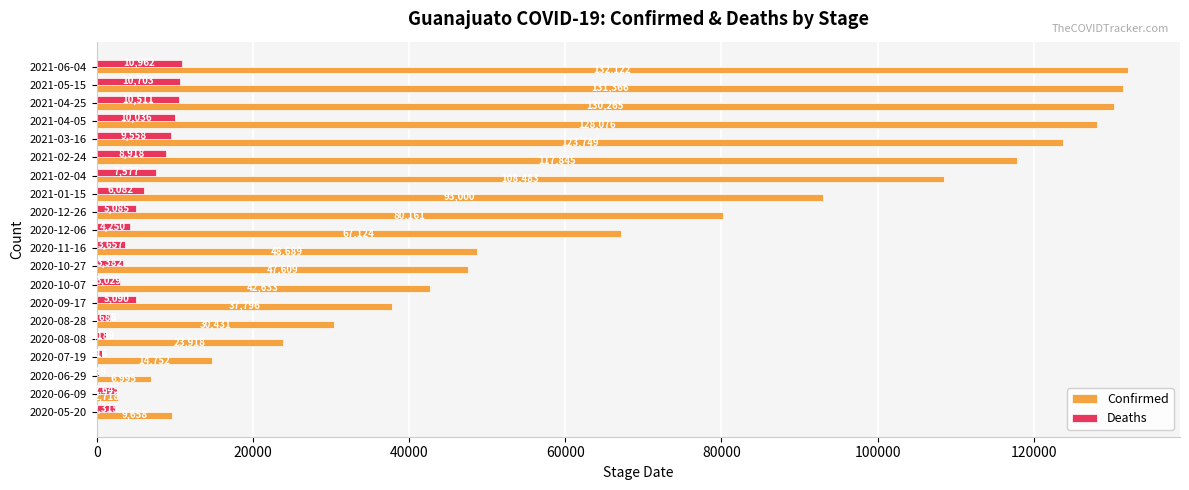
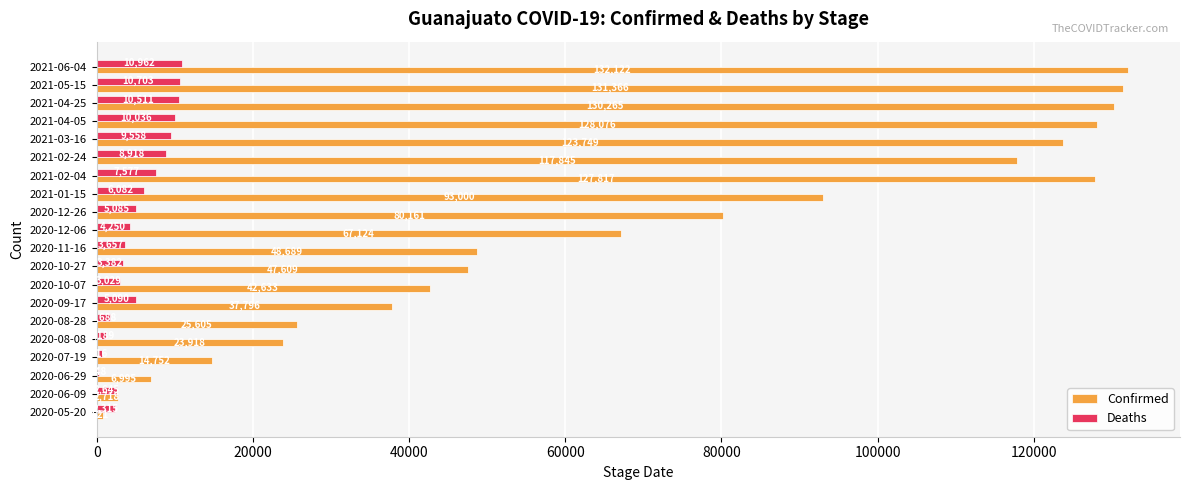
  {
    "Confirmed": {
      "2021-06-04": "132000",
      "2021-05-15": "131000",
      "2021-04-25": "130000",
      "2021-04-05": "128000",
      "2021-03-16": "124000",
      "2021-02-24": "118000",
-     "2021-02-04": "108000",
+     "2021-02-04": "128000",
      "2021-01-15": "93000",
      "2020-12-26": "80000",
      "2020-12-06": "67000",
      "2020-11-16": "49000",
      "2020-10-27": "48000",
      "2020-10-07": "43000",
      "2020-09-17": "38000",
-     "2020-08-28": "30000",
+     "2020-08-28": "26000",
      "2020-08-08": "24000",
      "2020-07-19": "15000",
      "2020-06-29": "7000",
      "2020-06-09": "3000",
-     "2020-05-20": "10000"
+     "2020-05-20": "1000"
    },
    "Deaths": {
      "2021-06-04": "10,962",
      "2021-05-15": "10,703",
      "2021-04-25": "10,511",
      "2021-04-05": "10,036",
      "2021-03-16": "9,558",
      "2021-02-24": "8,918",
      "2021-02-04": "7,577",
      "2021-01-15": "6,082",
      "2020-12-26": "5,085",
      "2020-12-06": "4,250",
      "2020-11-16": "3,657",
      "2020-10-27": "3,382",
      "2020-09-17": "5,090"
    }
  }
